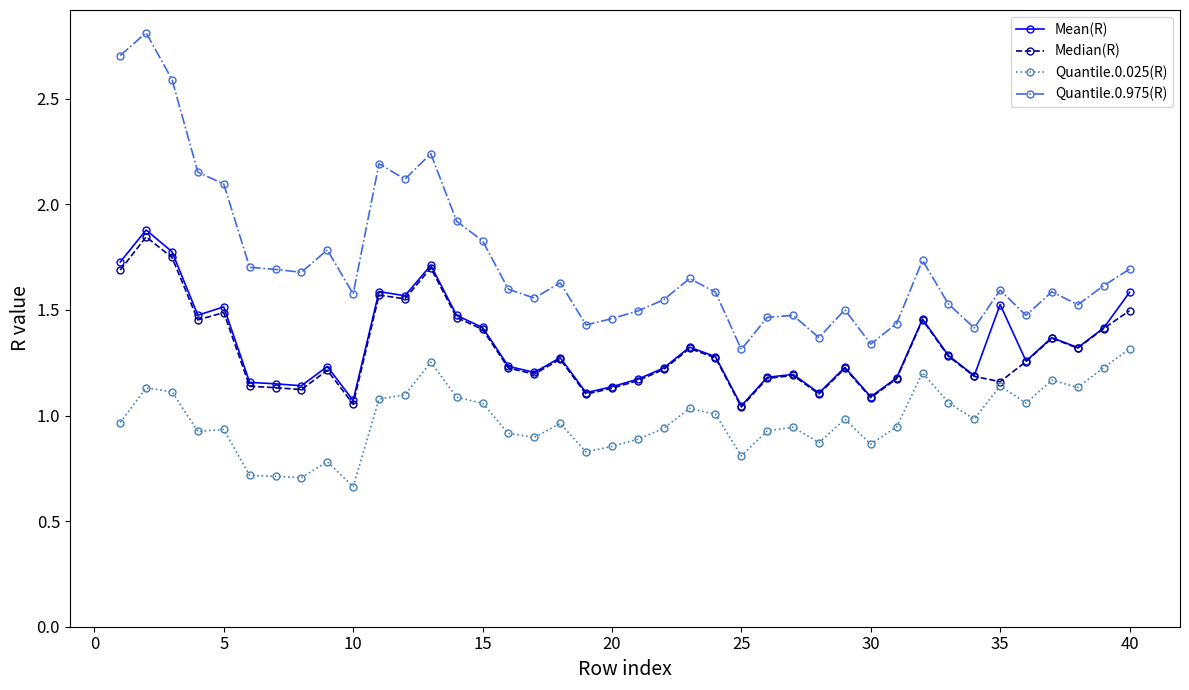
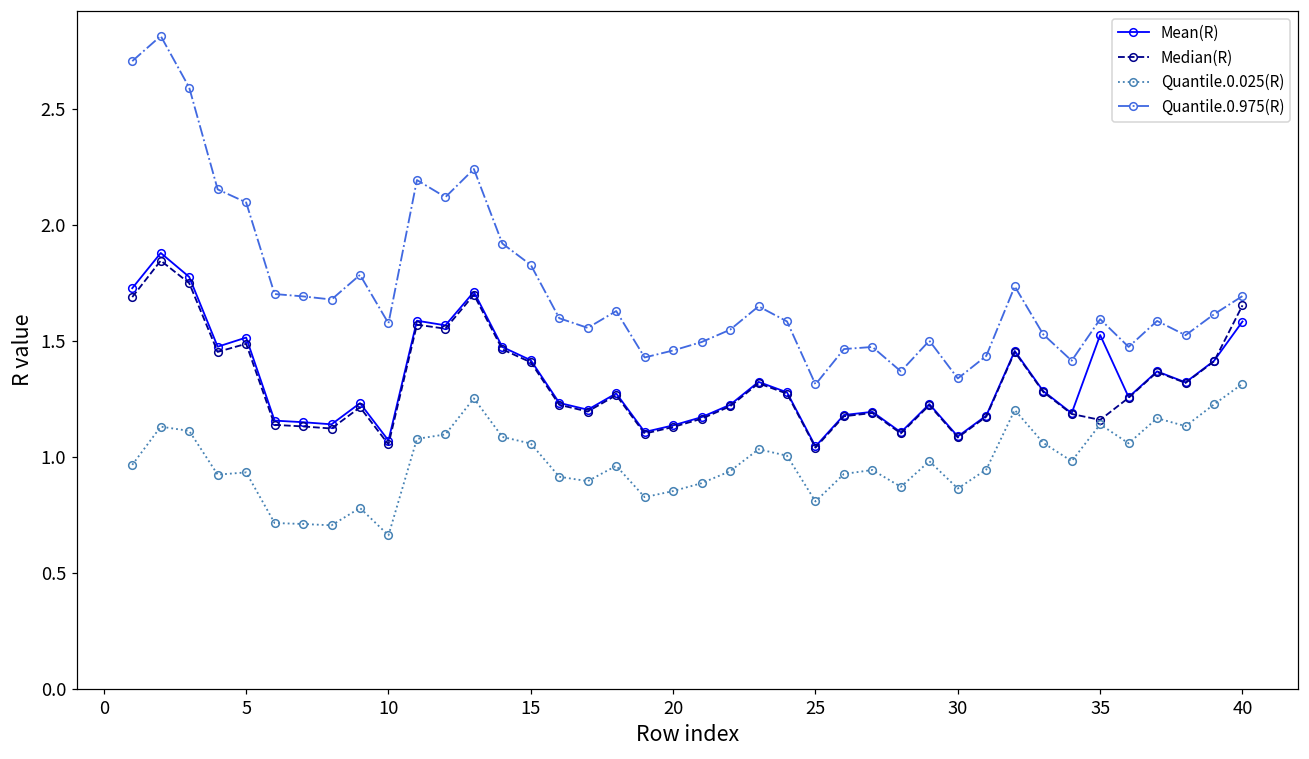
  {
    "Mean(R)": {
      "5": 1.51,
      "10": 1.07,
      "35": 1.53,
      "40": 1.58
    },
    "Median(R)": {
      "5": 1.49,
      "10": 1.05,
      "35": 1.16,
-     "40": 1.50
+     "40": 1.65
    }
  }
